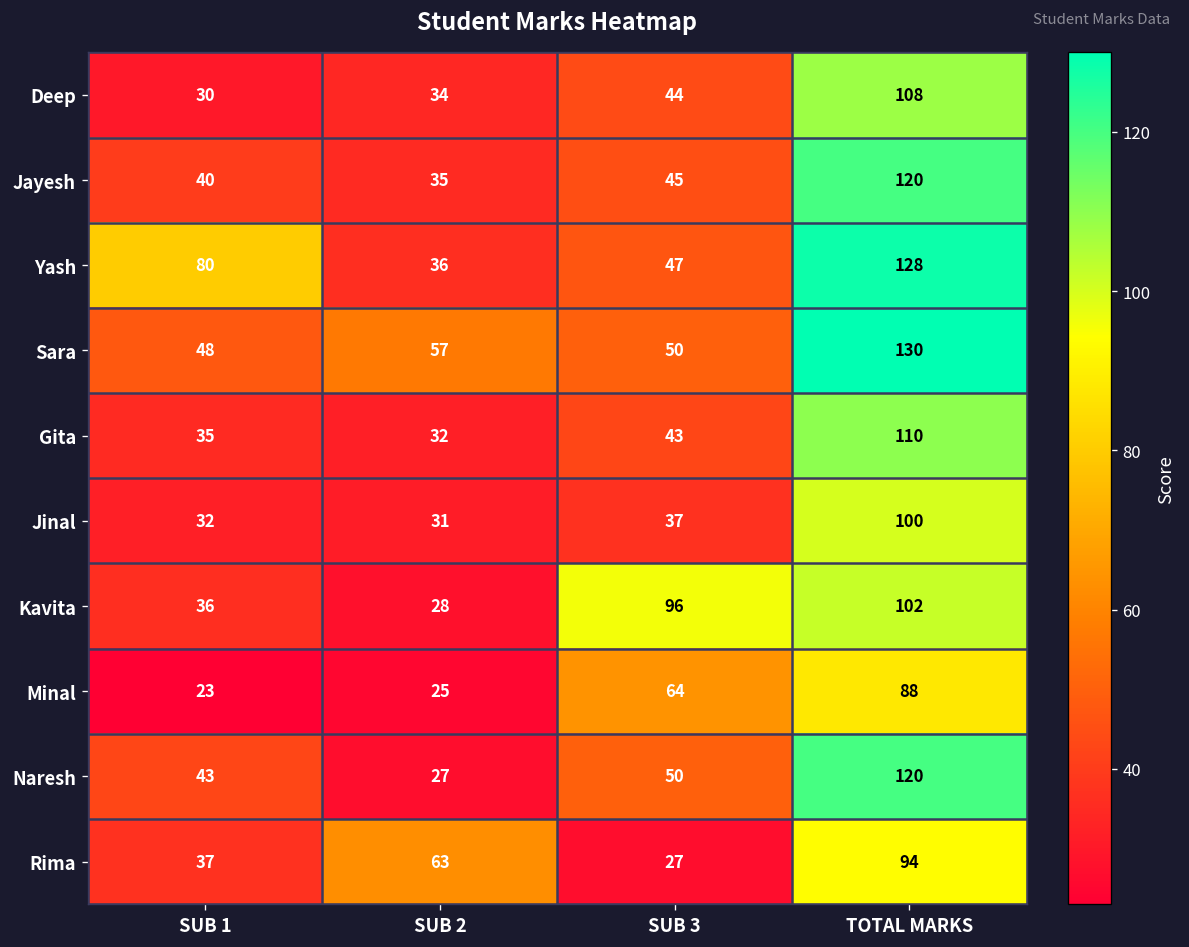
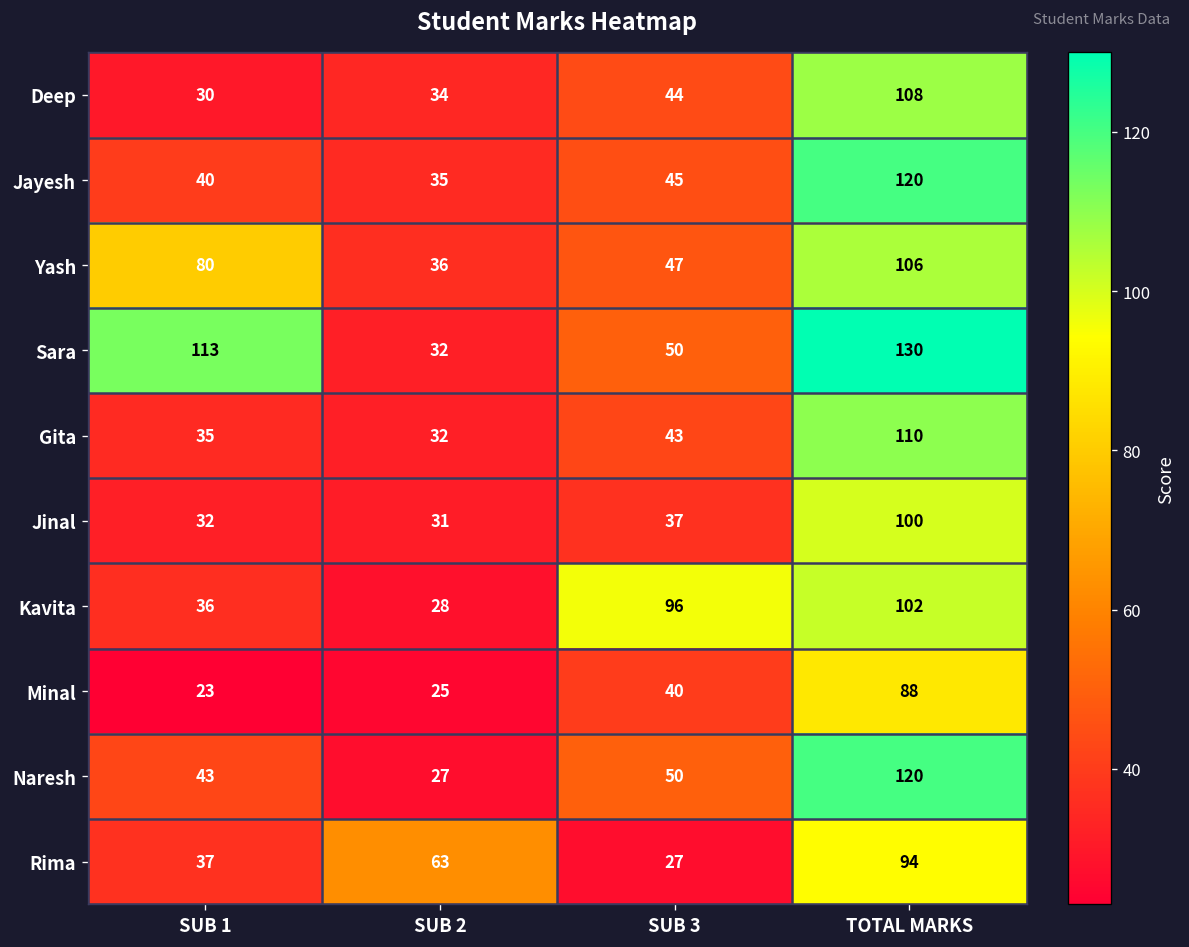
  {
    "Deep": {
      "SUB 1": 30,
      "SUB 2": 34,
      "SUB 3": 44,
      "TOTAL MARKS": 108
    },
    "Jayesh": {
      "SUB 1": 40,
      "SUB 2": 35,
      "SUB 3": 45,
      "TOTAL MARKS": 120
    },
    "Yash": {
      "SUB 1": 80,
      "SUB 2": 36,
      "SUB 3": 47,
-     "TOTAL MARKS": 128
+     "TOTAL MARKS": 106
    },
    "Sara": {
-     "SUB 1": 48,
-     "SUB 2": 57,
+     "SUB 1": 113,
+     "SUB 2": 32,
      "SUB 3": 50,
      "TOTAL MARKS": 130
    },
    "Gita": {
      "SUB 1": 35,
      "SUB 2": 32,
      "SUB 3": 43,
      "TOTAL MARKS": 110
    },
    "Jinal": {
      "SUB 1": 32,
      "SUB 2": 31,
      "SUB 3": 37,
      "TOTAL MARKS": 100
    },
    "Kavita": {
      "SUB 1": 36,
      "SUB 2": 28,
      "SUB 3": 96,
      "TOTAL MARKS": 102
    },
    "Minal": {
      "SUB 1": 23,
      "SUB 2": 25,
-     "SUB 3": 64,
+     "SUB 3": 40,
      "TOTAL MARKS": 88
    },
    "Naresh": {
      "SUB 1": 43,
      "SUB 2": 27,
      "SUB 3": 50,
      "TOTAL MARKS": 120
    },
    "Rima": {
      "SUB 1": 37,
      "SUB 2": 63,
      "SUB 3": 27,
      "TOTAL MARKS": 94
    }
  }
